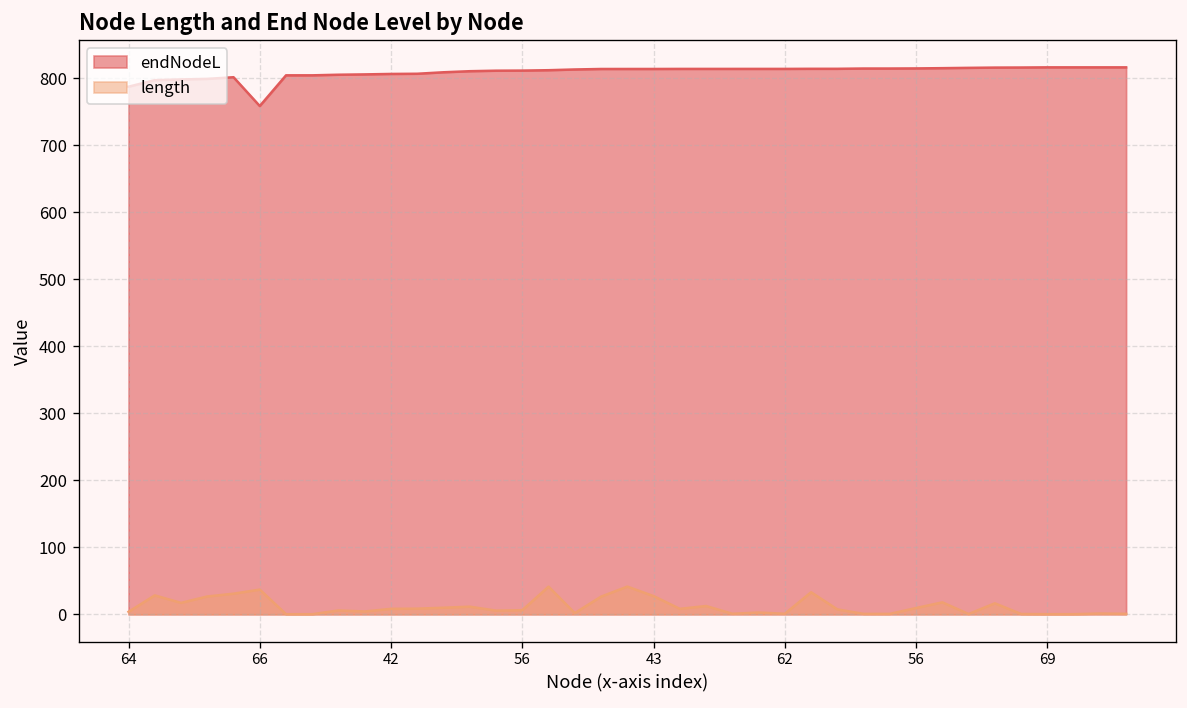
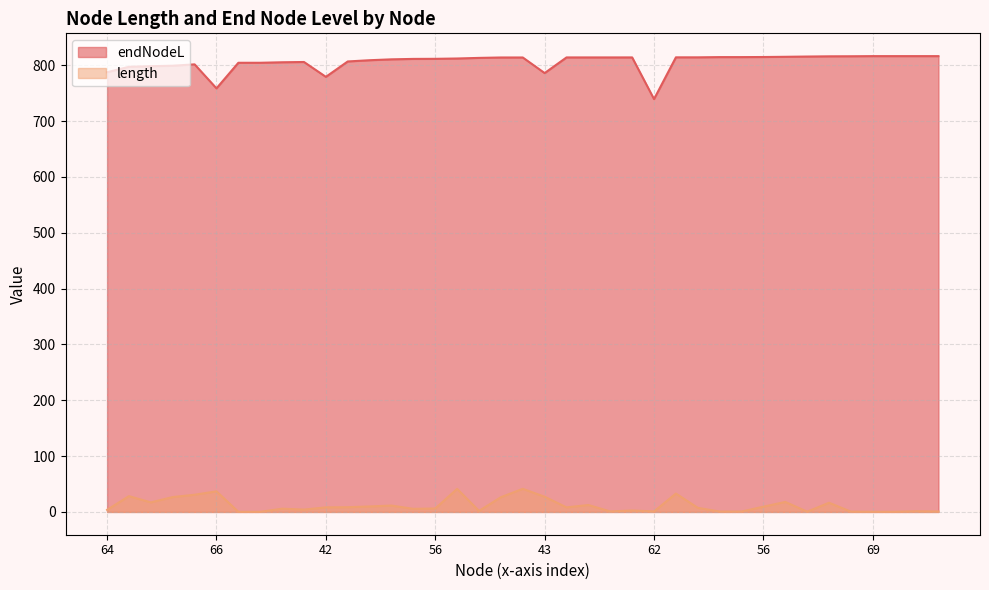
  {
    "endNodeL": {
      "66": 760,
-     "42": 810,
-     "43": 810,
-     "62": 810,
+     "42": 780,
+     "43": 790,
+     "62": 740,
      "69": 820
    },
    "length": {
      "64": 0,
      "66": 40,
      "42": 10,
      "43": 30,
      "62": 0,
      "69": 0
    }
  }
